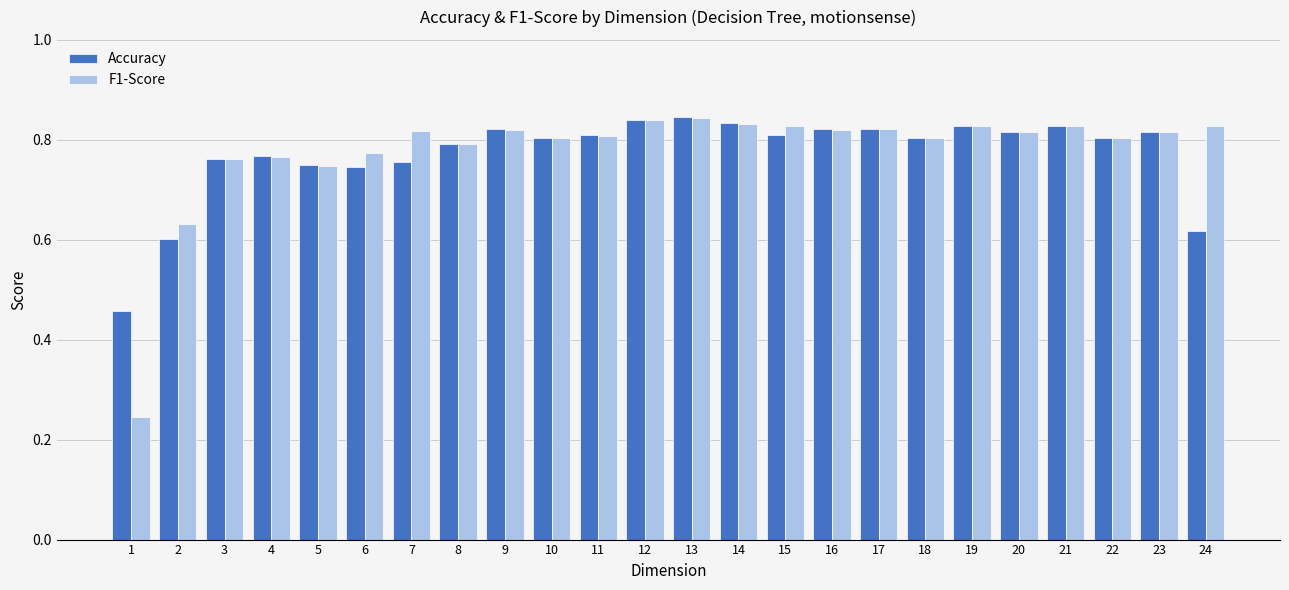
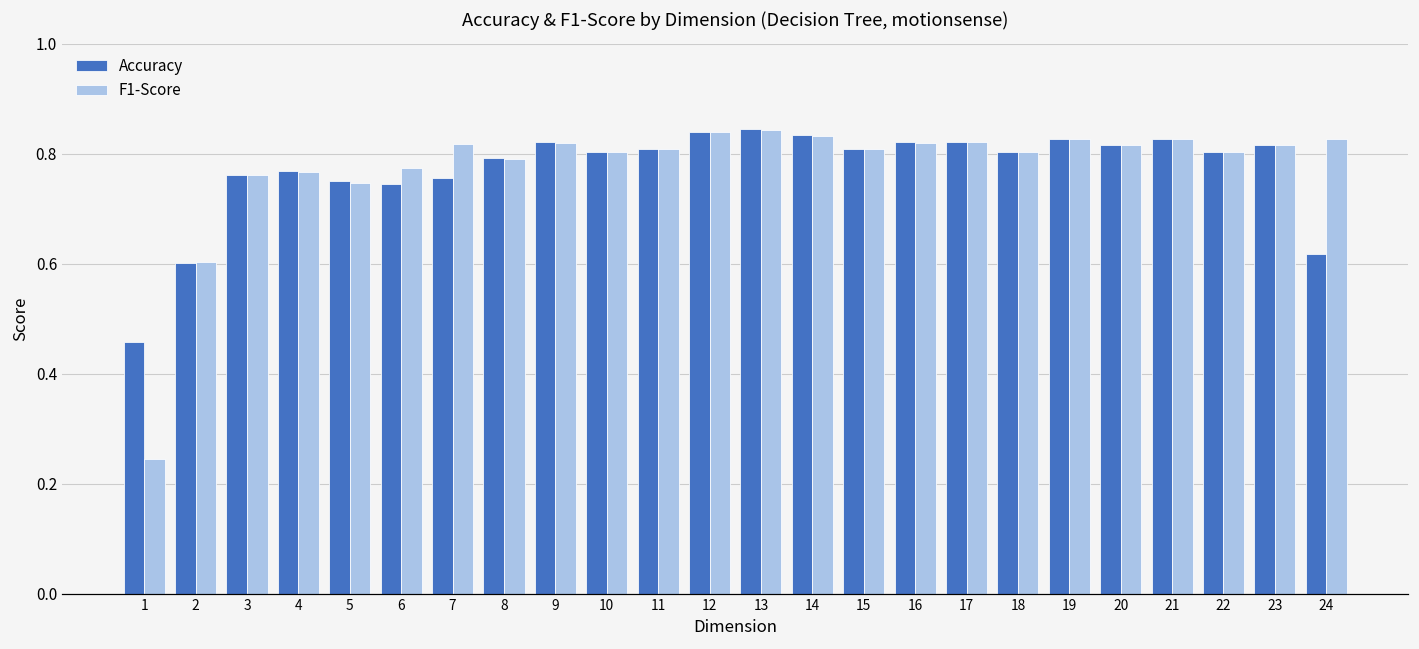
  {
    "Accuracy": {
      "1": 0.46,
      "2": 0.60,
      "3": 0.76,
      "4": 0.77,
      "5": 0.75,
      "6": 0.74,
      "7": 0.76,
      "8": 0.79,
      "9": 0.82,
      "10": 0.80,
      "11": 0.81,
      "12": 0.84,
      "13": 0.85,
      "14": 0.83,
      "15": 0.81,
      "16": 0.82,
      "17": 0.82,
      "18": 0.80,
      "19": 0.83,
      "20": 0.82,
      "21": 0.83,
      "22": 0.80,
      "23": 0.82,
      "24": 0.62
    },
    "F1-Score": {
      "1": 0.24,
-     "2": 0.63,
+     "2": 0.60,
      "3": 0.76,
      "4": 0.77,
      "5": 0.75,
      "6": 0.77,
      "7": 0.82,
      "8": 0.79,
      "9": 0.82,
      "10": 0.80,
      "11": 0.81,
      "12": 0.84,
      "13": 0.84,
      "14": 0.83,
-     "15": 0.83,
+     "15": 0.81,
      "16": 0.82,
      "17": 0.82,
      "18": 0.80,
      "19": 0.83,
      "20": 0.82,
      "21": 0.83,
      "22": 0.80,
      "23": 0.82,
      "24": 0.83
    }
  }
